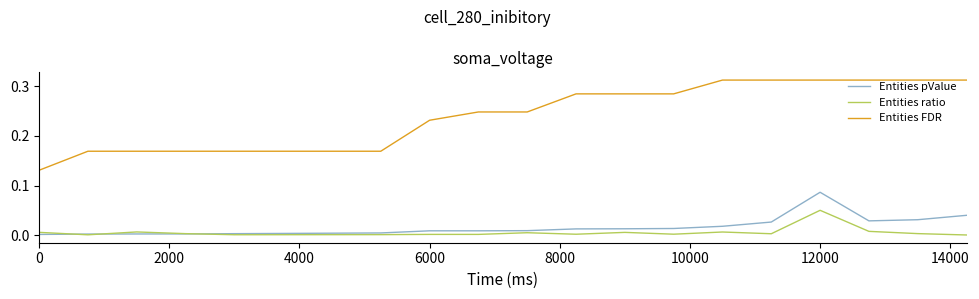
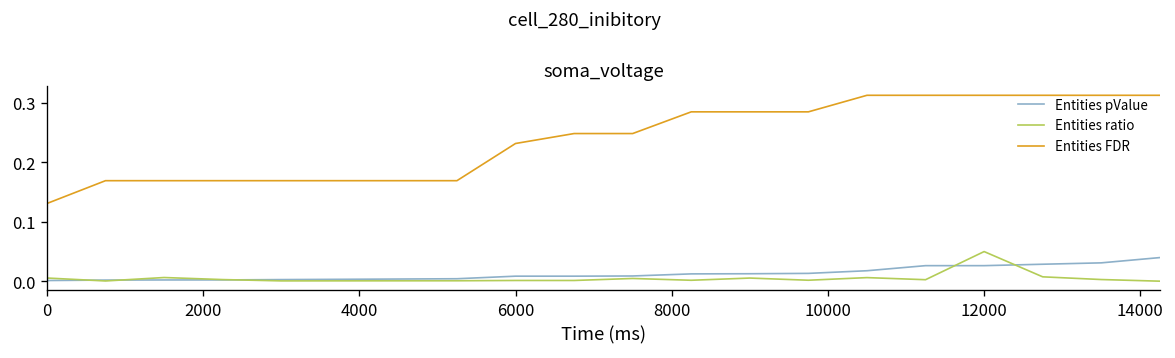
  {
    "Entities pValue": {
      "6000": 0.01,
-     "12000": 0.09
+     "12000": 0.03
    },
    "Entities ratio": {
      "6000": 0.00,
      "12000": 0.05
    },
    "Entities FDR": {
      "0": 0.13,
      "6000": 0.23,
      "12000": 0.31
    }
  }
